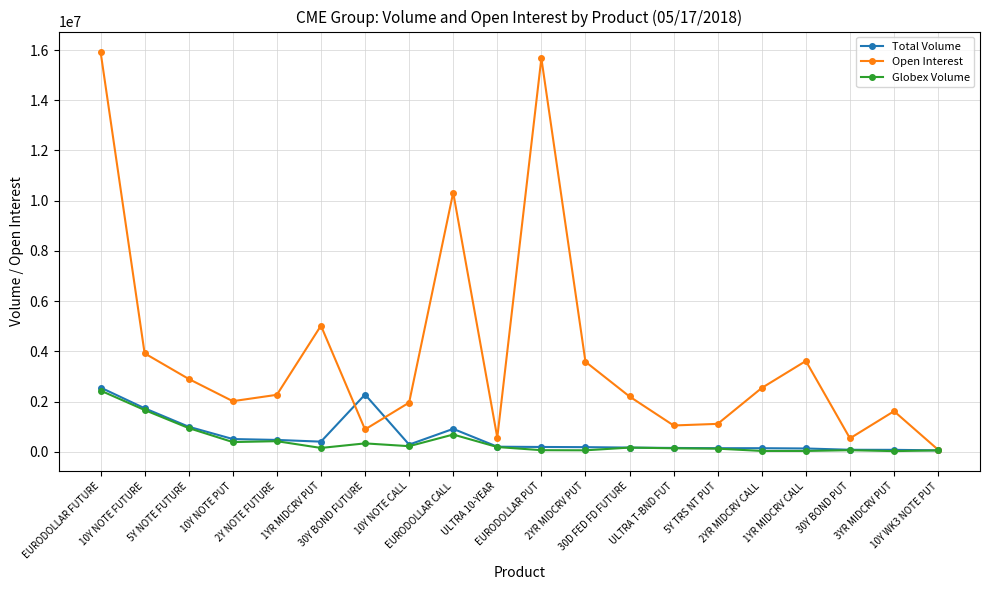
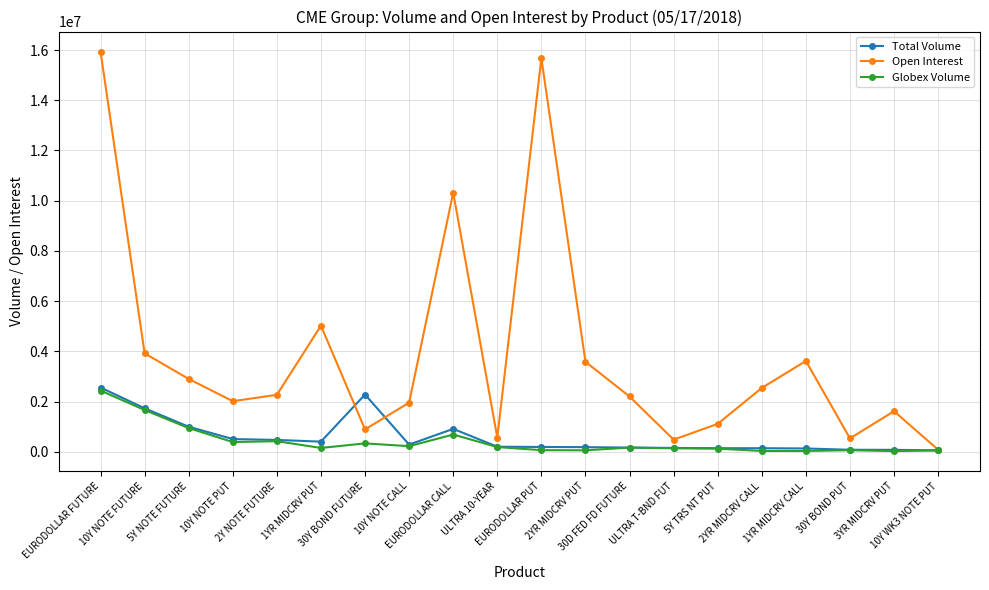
  {
    "Total Volume": {
      "EURODOLLAR FUTURE": 2600000,
      "10Y NOTE PUT": 500000,
      "1YR MIDCRV PUT": 400000,
      "30Y BOND FUTURE": 2300000,
      "EURODOLLAR CALL": 900000,
      "EURODOLLAR PUT": 200000,
      "2YR MIDCRV PUT": 200000,
      "2YR MIDCRV CALL": 100000
    },
    "Open Interest": {
      "EURODOLLAR FUTURE": 15900000,
      "10Y NOTE FUTURE": 3900000,
      "5Y NOTE FUTURE": 2900000,
      "10Y NOTE PUT": 2000000,
      "2Y NOTE FUTURE": 2300000,
      "1YR MIDCRV PUT": 5000000,
      "30Y BOND FUTURE": 900000,
      "10Y NOTE CALL": 2000000,
      "EURODOLLAR CALL": 10300000,
      "ULTRA 10-YEAR": 600000,
      "EURODOLLAR PUT": 15700000,
      "2YR MIDCRV PUT": 3600000,
      "30D FED FD FUTURE": 2200000,
-     "ULTRA T-BND FUT": 1000000,
+     "ULTRA T-BND FUT": 500000,
      "5Y TRS NT PUT": 1100000,
      "2YR MIDCRV CALL": 2500000,
      "1YR MIDCRV CALL": 3600000,
      "30Y BOND PUT": 500000,
      "3YR MIDCRV PUT": 1600000
    },
    "Globex Volume": {
      "EURODOLLAR FUTURE": 2400000,
      "10Y NOTE PUT": 400000,
      "1YR MIDCRV PUT": 200000,
      "30Y BOND FUTURE": 300000,
      "EURODOLLAR CALL": 700000,
      "EURODOLLAR PUT": 100000,
      "2YR MIDCRV PUT": 100000,
      "2YR MIDCRV CALL": 0
    }
  }
